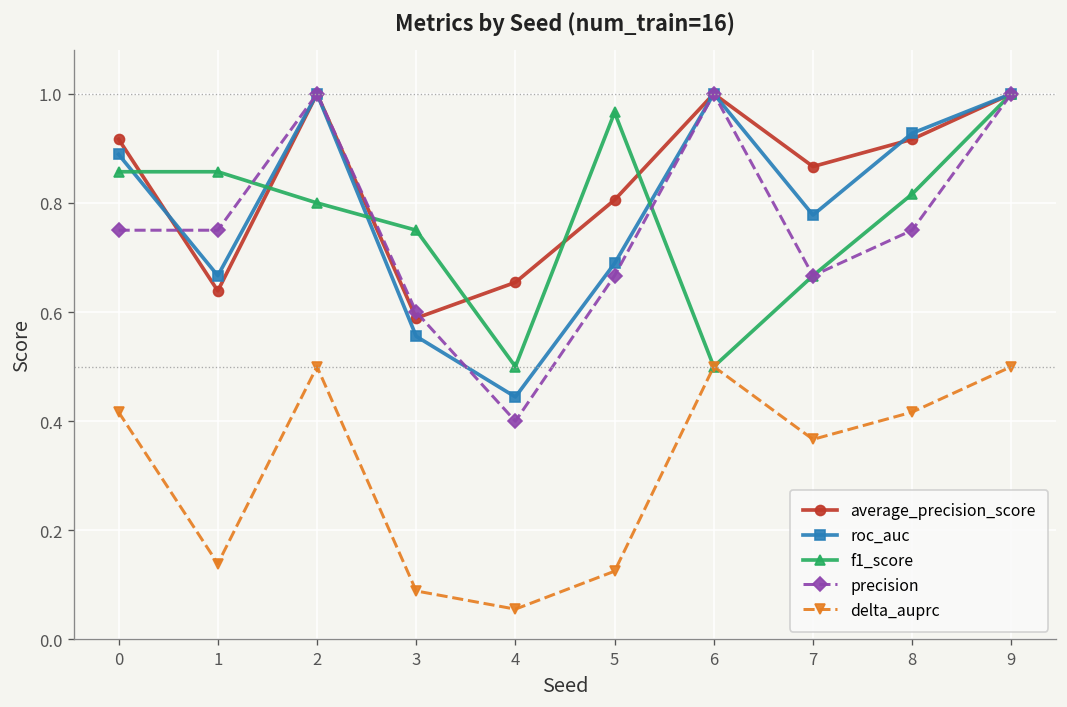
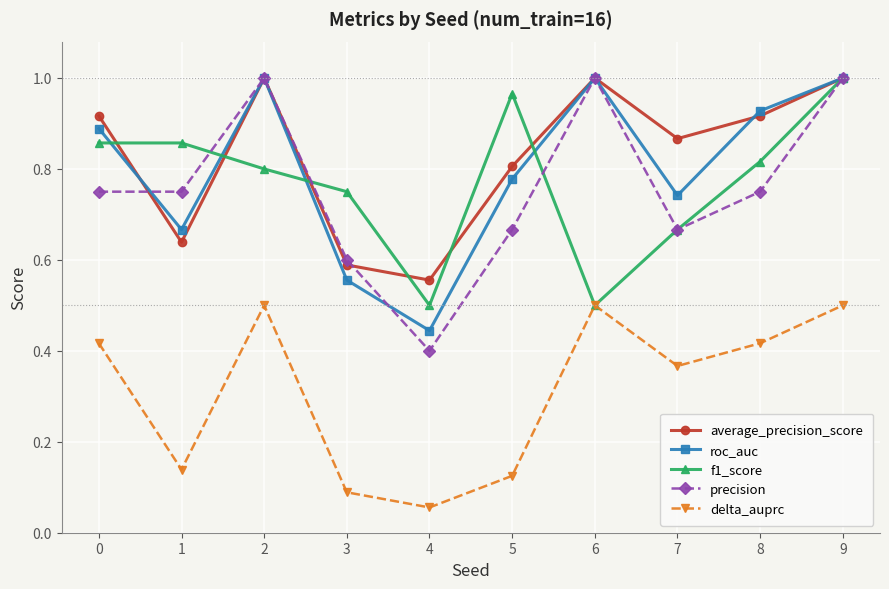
  {
    "average_precision_score": {
      "0": 0.92,
      "1": 0.64,
      "3": 0.59,
-     "4": 0.65,
+     "4": 0.56,
      "5": 0.81,
      "7": 0.87,
      "8": 0.92
    },
    "roc_auc": {
      "0": 0.89,
      "1": 0.67,
      "3": 0.56,
      "4": 0.44,
-     "5": 0.69,
-     "7": 0.78,
+     "5": 0.78,
+     "7": 0.74,
      "8": 0.93
    },
    "f1_score": {
      "0": 0.86,
      "1": 0.86,
      "2": 0.80,
      "3": 0.75,
      "4": 0.50,
      "5": 0.97,
      "8": 0.82
    },
    "precision": {
      "0": 0.75,
      "1": 0.75,
      "3": 0.60,
      "4": 0.40,
      "5": 0.67,
      "8": 0.75
    },
    "delta_auprc": {
      "0": 0.42,
      "1": 0.14,
      "2": 0.50,
      "3": 0.09,
      "4": 0.06,
      "5": 0.13,
      "7": 0.37,
      "8": 0.42,
      "9": 0.50
    }
  }
